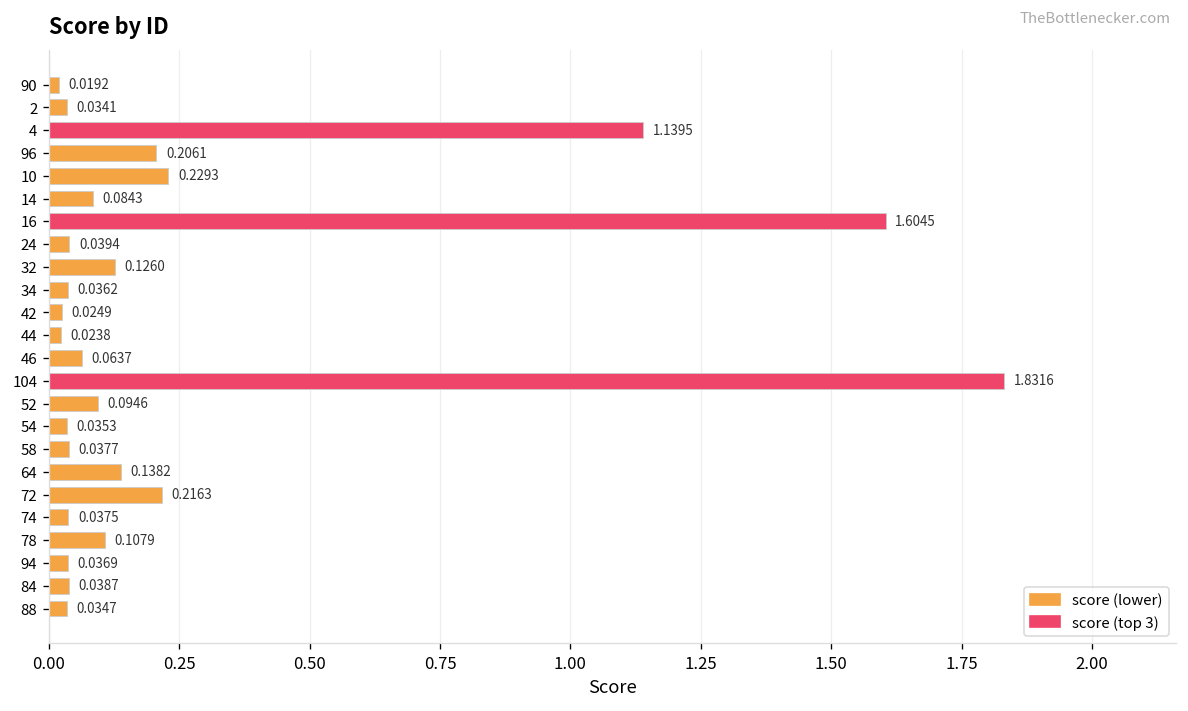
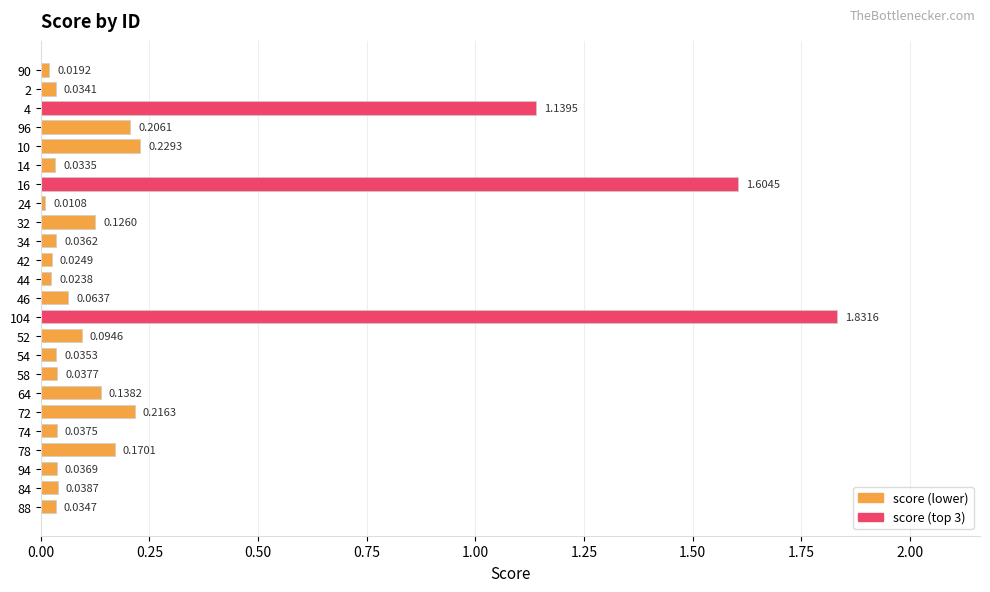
  {
    "90": 0.0192,
    "2": 0.0341,
    "4": 1.1395,
    "96": 0.2061,
    "10": 0.2293,
-   "14": 0.0843,
+   "14": 0.0335,
    "16": 1.6045,
-   "24": 0.0394,
+   "24": 0.0108,
    "32": 0.1260,
    "34": 0.0362,
    "42": 0.0249,
    "44": 0.0238,
    "46": 0.0637,
    "104": 1.8316,
    "52": 0.0946,
    "54": 0.0353,
    "58": 0.0377,
    "64": 0.1382,
    "72": 0.2163,
    "74": 0.0375,
-   "78": 0.1079,
+   "78": 0.1701,
    "94": 0.0369,
    "84": 0.0387,
    "88": 0.0347
  }
